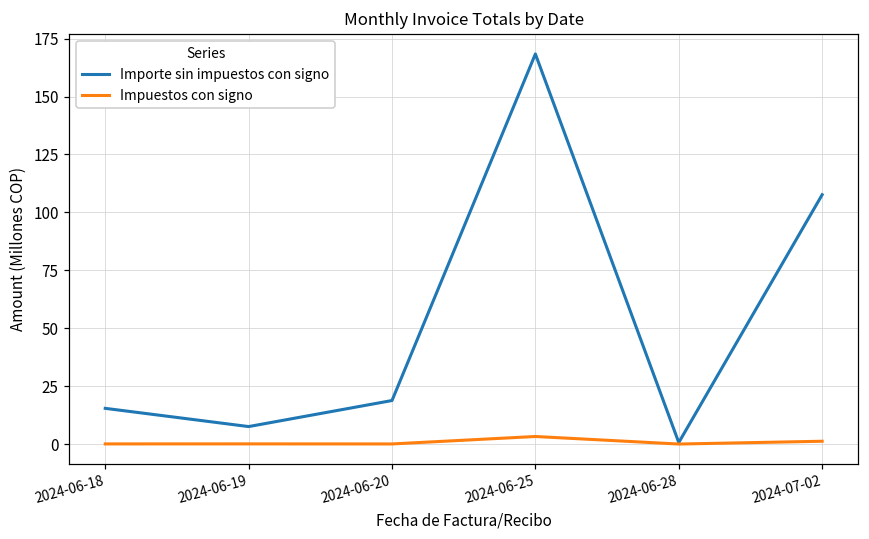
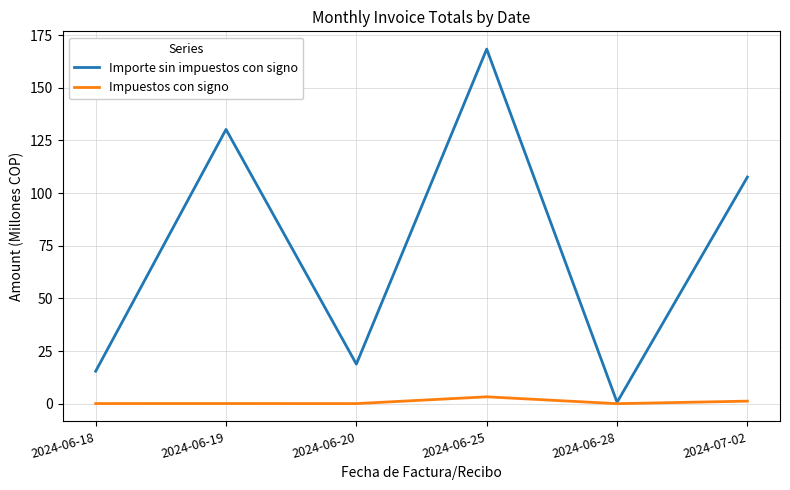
  {
    "Importe sin impuestos con signo": {
      "2024-06-18": 15,
-     "2024-06-19": 8,
+     "2024-06-19": 130,
      "2024-06-20": 19,
      "2024-06-25": 168,
      "2024-07-02": 108
    },
    "Impuestos con signo": {
      "2024-06-18": 0,
      "2024-06-19": 0,
      "2024-06-20": 0,
      "2024-06-25": 3,
      "2024-07-02": 1
    }
  }
